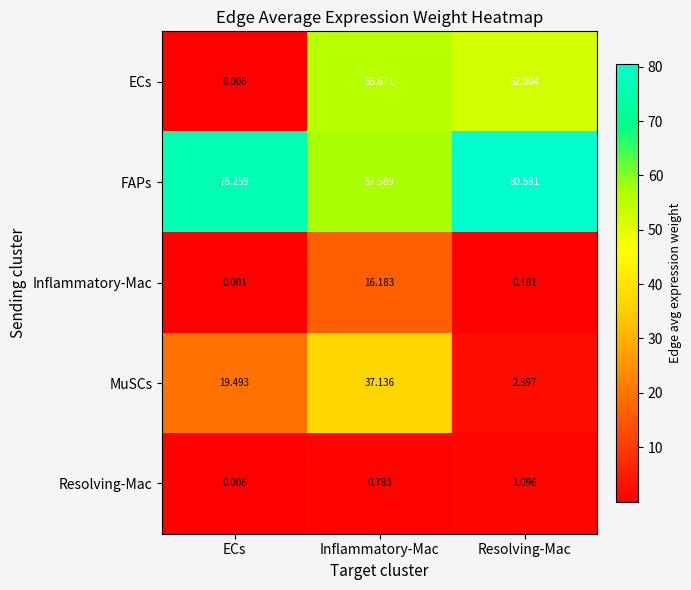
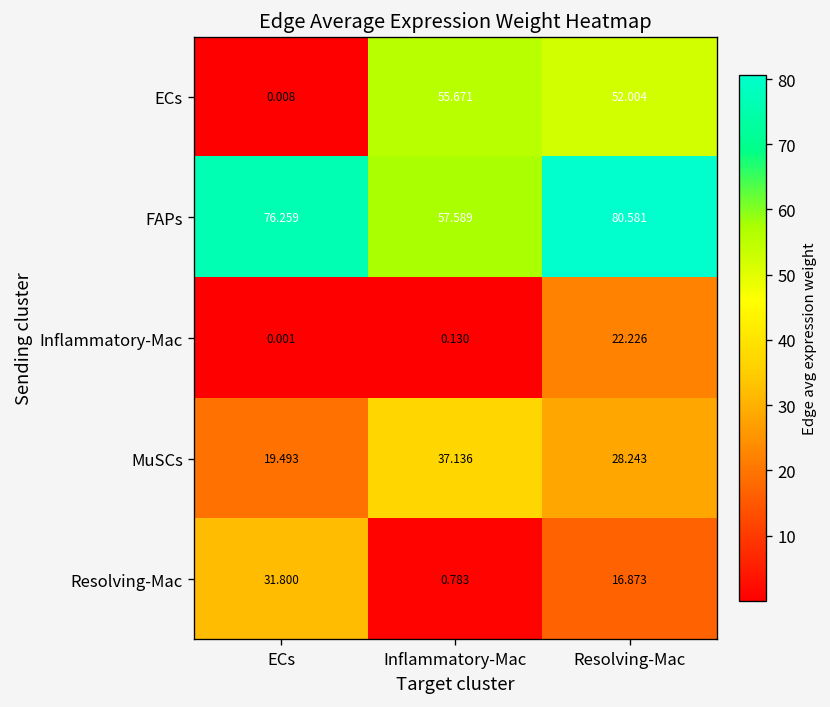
  {
    "ECs": {
      "ECs": 0.008,
      "Inflammatory-Mac": 55.671,
      "Resolving-Mac": 52.004
    },
    "FAPs": {
      "ECs": 76.259,
      "Inflammatory-Mac": 57.589,
      "Resolving-Mac": 80.581
    },
    "Inflammatory-Mac": {
      "ECs": 0.001,
-     "Inflammatory-Mac": 16.183,
-     "Resolving-Mac": 0.181
+     "Inflammatory-Mac": 0.130,
+     "Resolving-Mac": 22.226
    },
    "MuSCs": {
      "ECs": 19.493,
      "Inflammatory-Mac": 37.136,
-     "Resolving-Mac": 2.597
+     "Resolving-Mac": 28.243
    },
    "Resolving-Mac": {
-     "ECs": 0.006,
+     "ECs": 31.800,
      "Inflammatory-Mac": 0.783,
-     "Resolving-Mac": 1.096
+     "Resolving-Mac": 16.873
    }
  }
